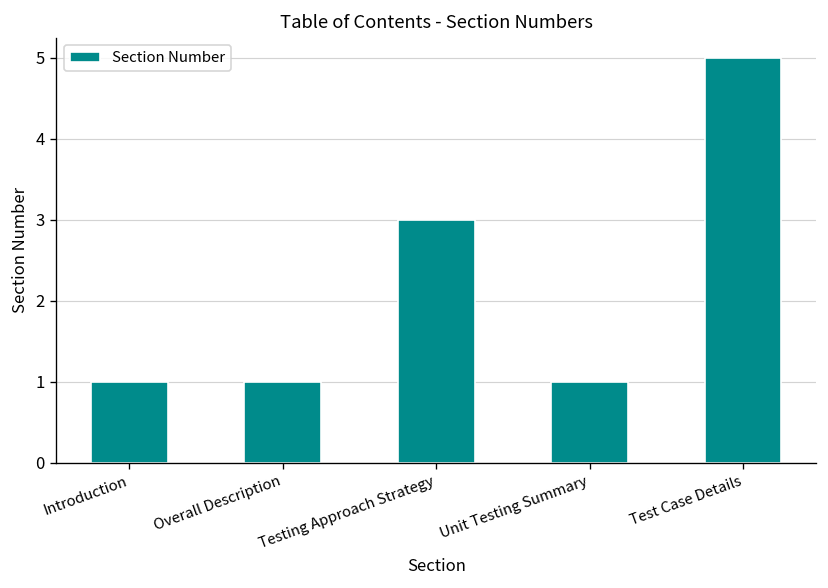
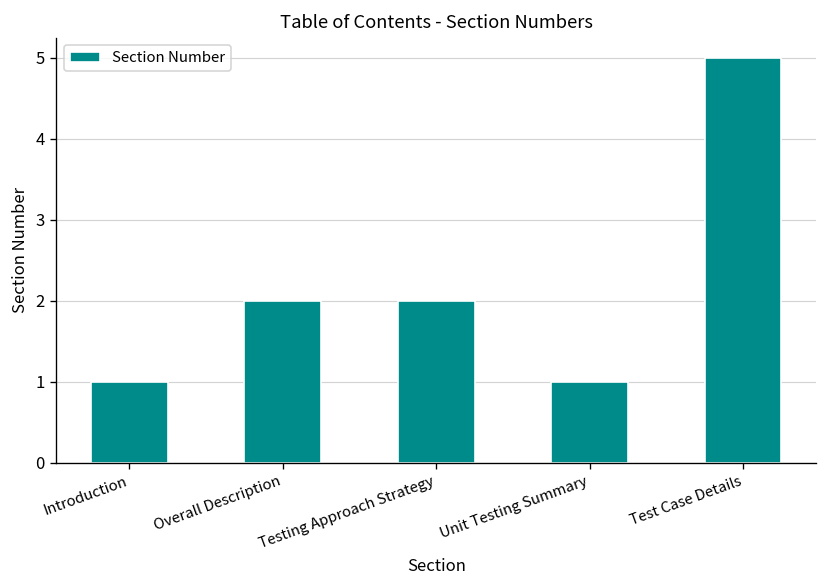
  {
    "Introduction": 1,
-   "Overall Description": 1,
-   "Testing Approach Strategy": 3,
+   "Overall Description": 2,
+   "Testing Approach Strategy": 2,
    "Unit Testing Summary": 1,
    "Test Case Details": 5
  }
